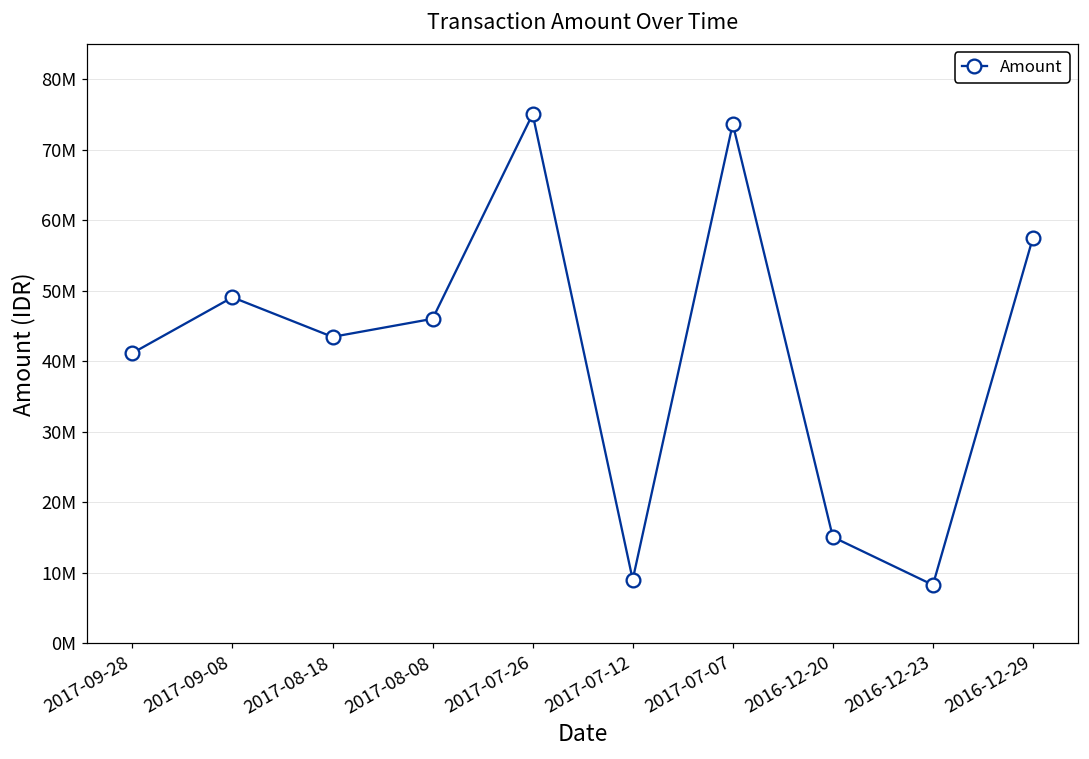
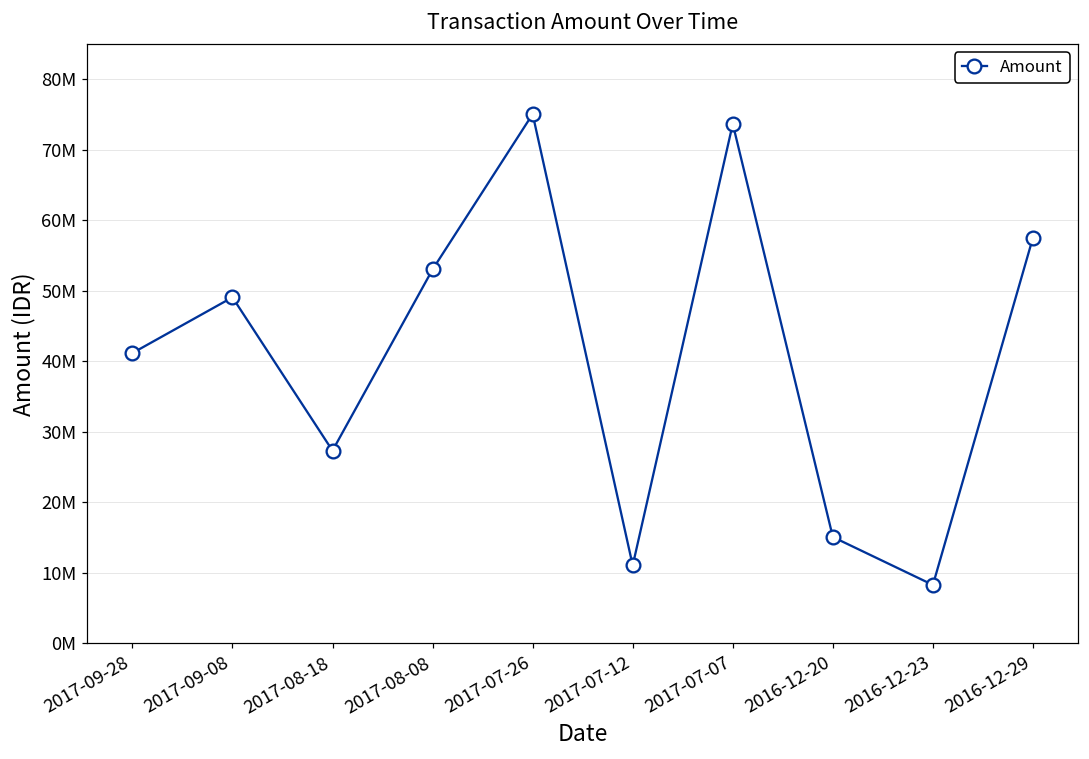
  {
    "2017-09-28": 41000000,
    "2017-09-08": 49000000,
-   "2017-08-18": 43000000,
-   "2017-08-08": 46000000,
+   "2017-08-18": 27000000,
+   "2017-08-08": 53000000,
    "2017-07-26": 75000000,
-   "2017-07-12": 9000000,
+   "2017-07-12": 11000000,
    "2017-07-07": 74000000,
    "2016-12-20": 15000000,
    "2016-12-23": 8000000,
    "2016-12-29": 58000000
  }
